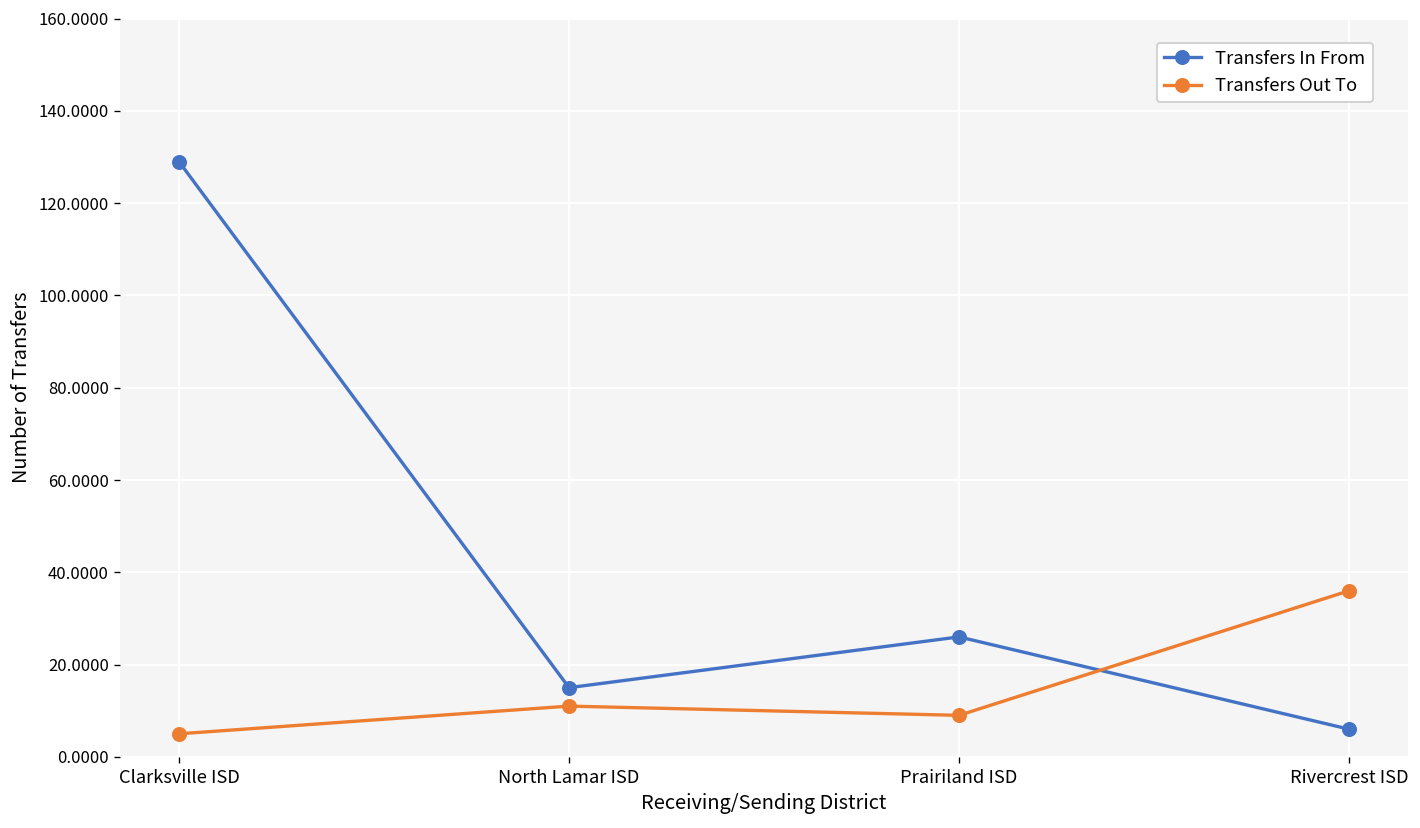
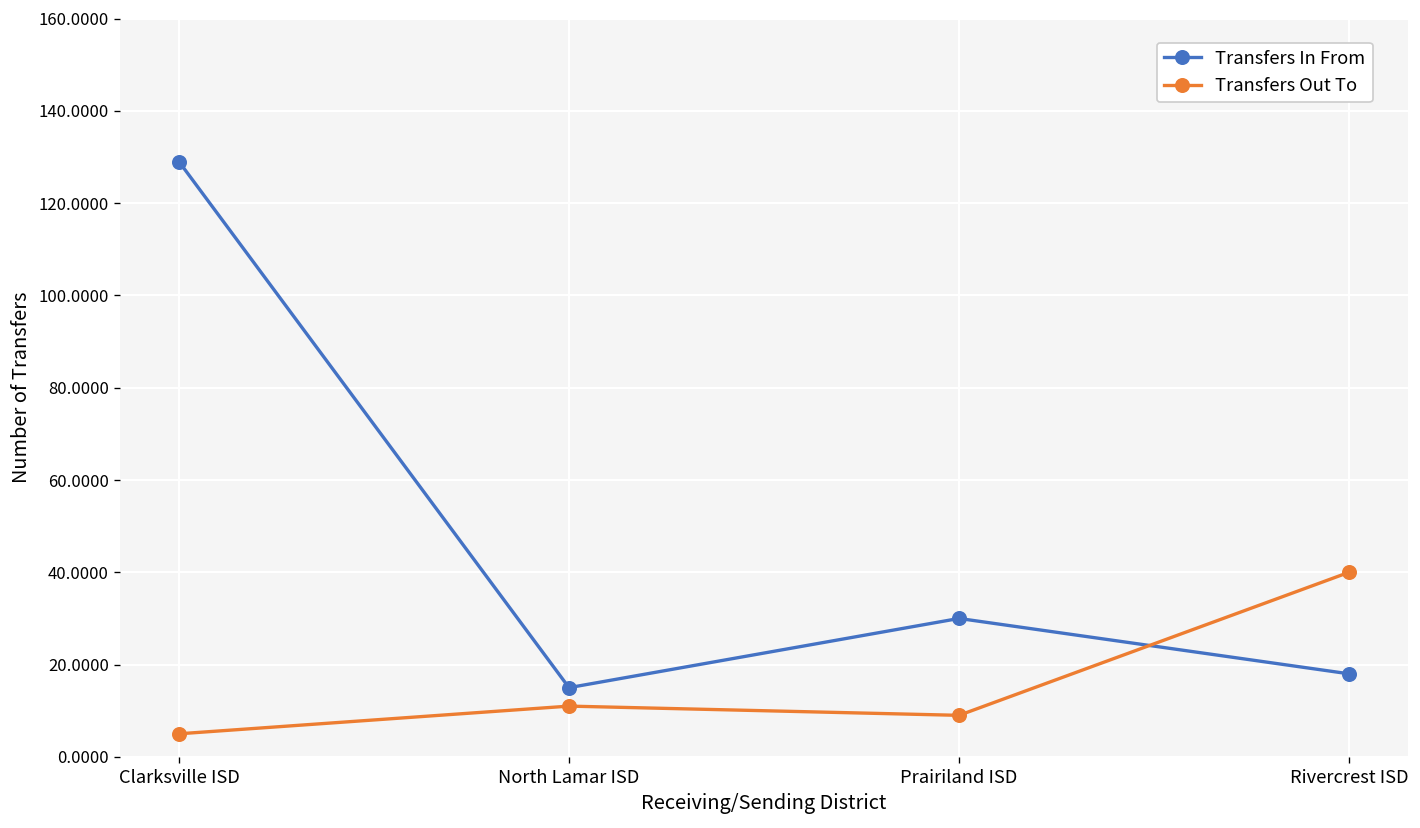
  {
    "Transfers In From": {
      "Clarksville ISD": 129,
      "North Lamar ISD": 15,
-     "Prairiland ISD": 26,
-     "Rivercrest ISD": 6
+     "Prairiland ISD": 30,
+     "Rivercrest ISD": 18
    },
    "Transfers Out To": {
      "Clarksville ISD": 5,
      "North Lamar ISD": 11,
      "Prairiland ISD": 9,
-     "Rivercrest ISD": 36
+     "Rivercrest ISD": 40
    }
  }
